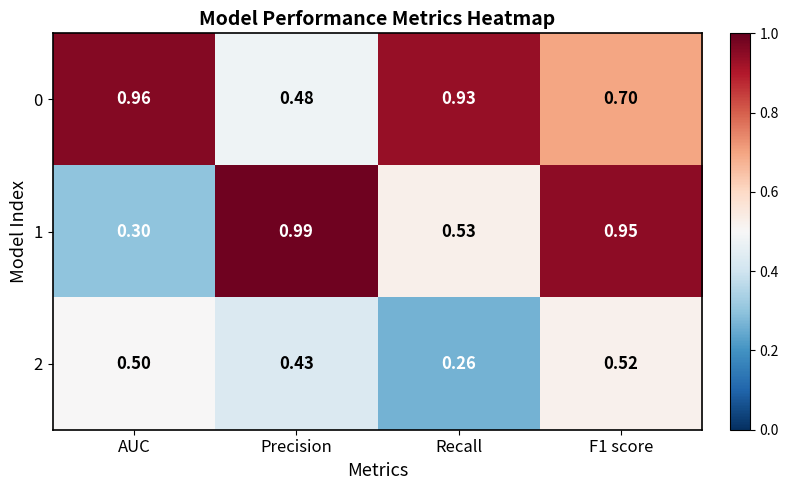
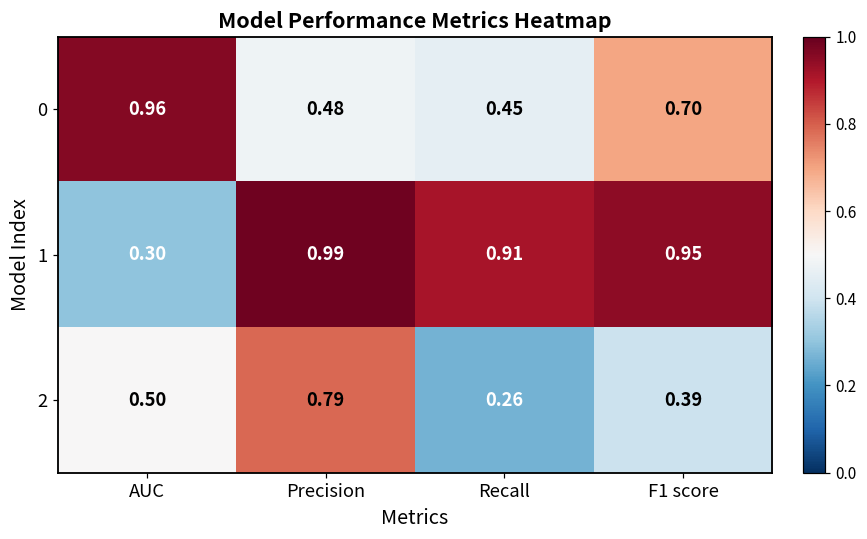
  {
    "0": {
      "AUC": 0.96,
      "Precision": 0.48,
-     "Recall": 0.93,
+     "Recall": 0.45,
      "F1 score": 0.70
    },
    "1": {
      "AUC": 0.30,
      "Precision": 0.99,
-     "Recall": 0.53,
+     "Recall": 0.91,
      "F1 score": 0.95
    },
    "2": {
      "AUC": 0.50,
-     "Precision": 0.43,
+     "Precision": 0.79,
      "Recall": 0.26,
-     "F1 score": 0.52
+     "F1 score": 0.39
    }
  }
